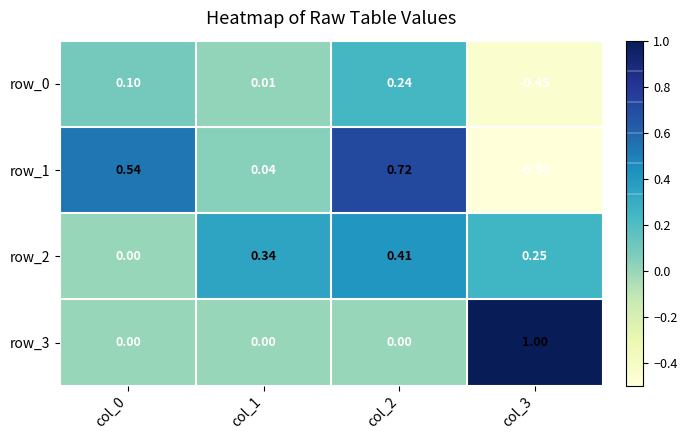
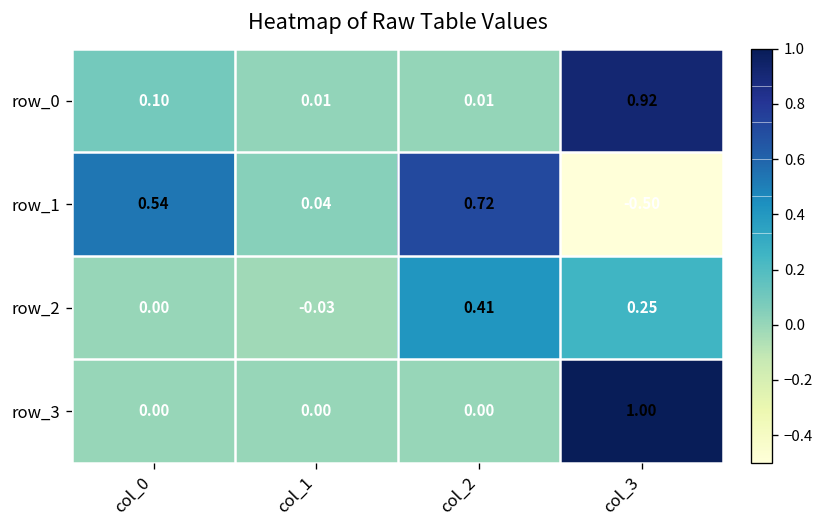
  {
    "row_0": {
      "col_0": 0.10,
      "col_1": 0.01,
-     "col_2": 0.24,
-     "col_3": -0.45
+     "col_2": 0.01,
+     "col_3": 0.92
    },
    "row_1": {
      "col_0": 0.54,
      "col_1": 0.04,
      "col_2": 0.72
    },
    "row_2": {
      "col_0": 0.00,
-     "col_1": 0.34,
+     "col_1": -0.03,
      "col_2": 0.41,
      "col_3": 0.25
    },
    "row_3": {
      "col_0": 0.00,
      "col_1": 0.00,
      "col_2": 0.00,
      "col_3": 1.00
    }
  }
